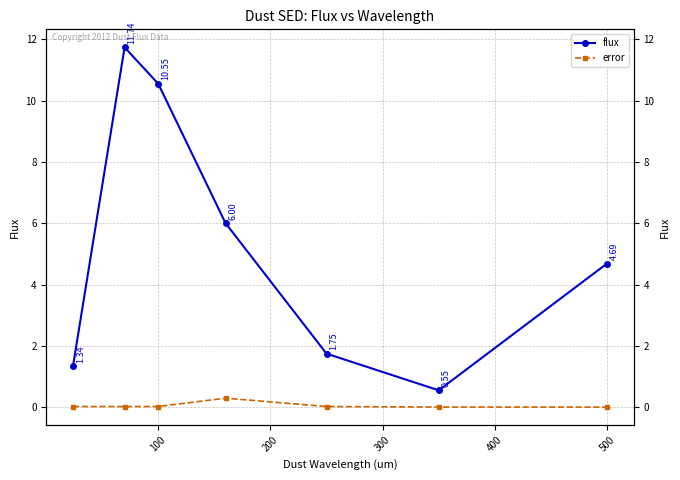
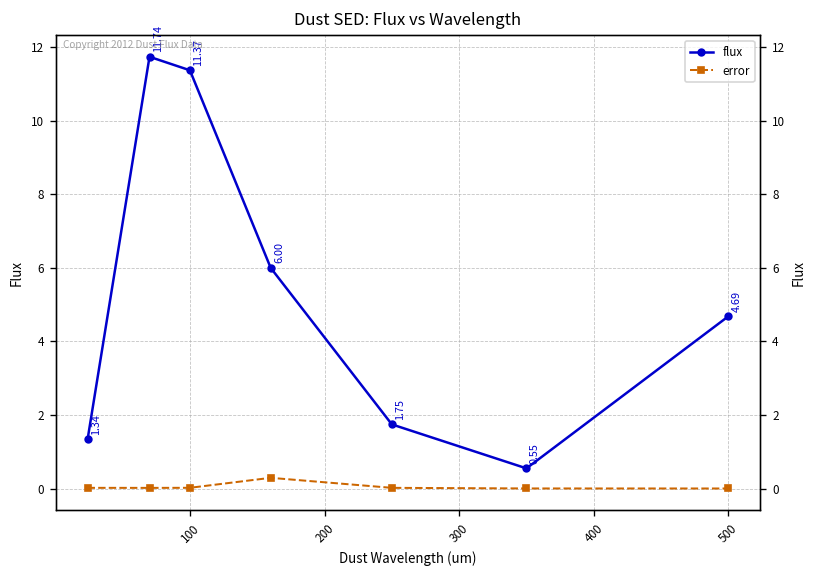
  {
    "flux": {
-     "100": 10.55,
+     "100": 11.37,
      "500": 4.69
    },
    "error": {
      "100": 0.0,
      "500": 0.0
    }
  }
